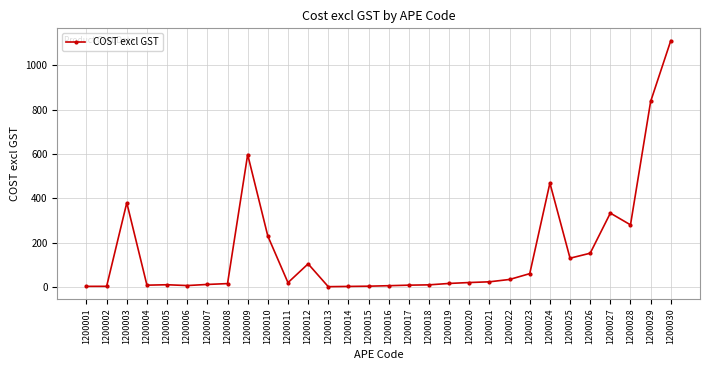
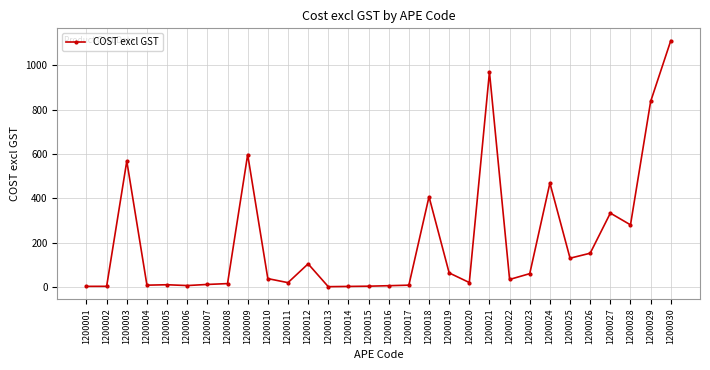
  {
    "1200001": 0,
    "1200002": 0,
-   "1200003": 380,
+   "1200003": 570,
    "1200004": 10,
    "1200005": 10,
    "1200006": 10,
    "1200007": 10,
    "1200008": 20,
    "1200009": 600,
-   "1200010": 230,
+   "1200010": 40,
    "1200011": 20,
    "1200012": 110,
    "1200013": 0,
    "1200014": 0,
    "1200015": 0,
    "1200016": 10,
    "1200017": 10,
-   "1200018": 10,
-   "1200019": 20,
+   "1200018": 410,
+   "1200019": 60,
    "1200020": 20,
-   "1200021": 20,
+   "1200021": 970,
    "1200022": 30,
    "1200023": 60,
    "1200024": 470,
    "1200025": 130,
    "1200026": 150,
    "1200027": 330,
    "1200028": 280,
    "1200029": 840,
    "1200030": 1110
  }
